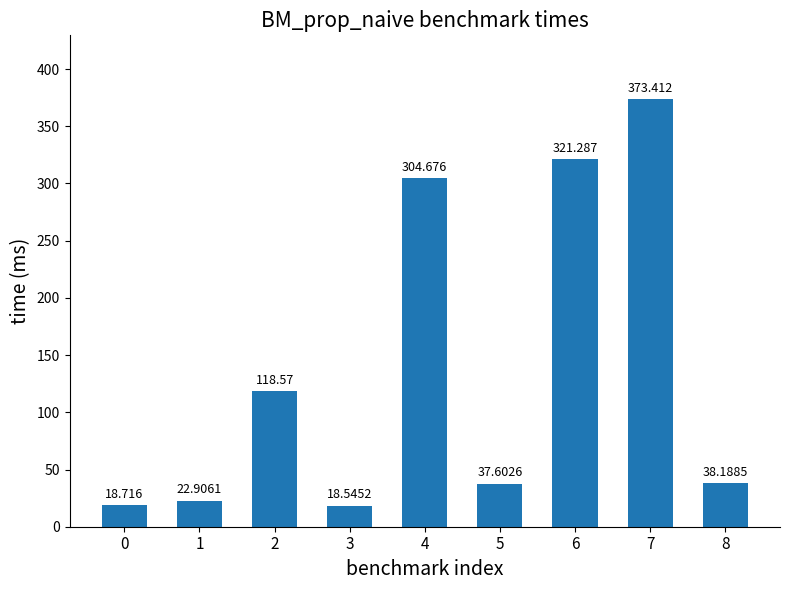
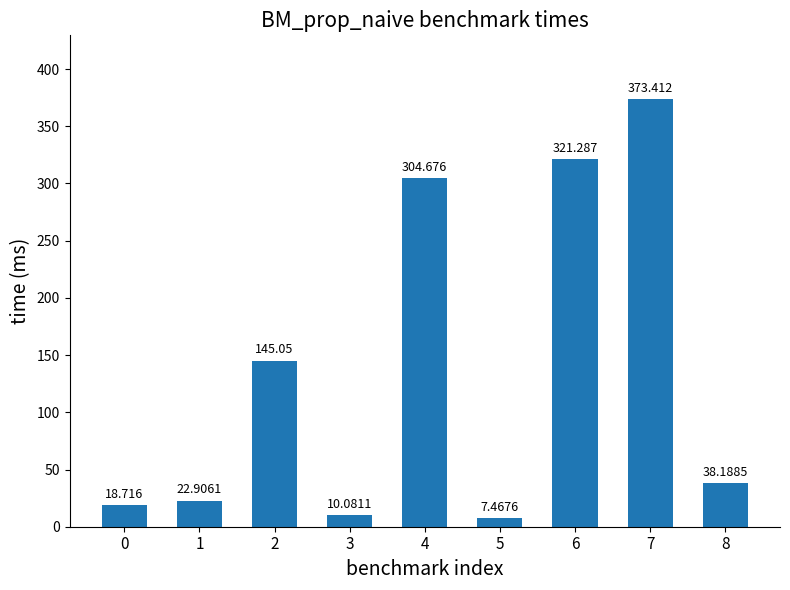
  {
    "0": 18.716,
    "1": 22.9061,
-   "2": 118.57,
-   "3": 18.5452,
+   "2": 145.05,
+   "3": 10.0811,
    "4": 304.676,
-   "5": 37.6026,
+   "5": 7.4676,
    "6": 321.287,
    "7": 373.412,
    "8": 38.1885
  }
